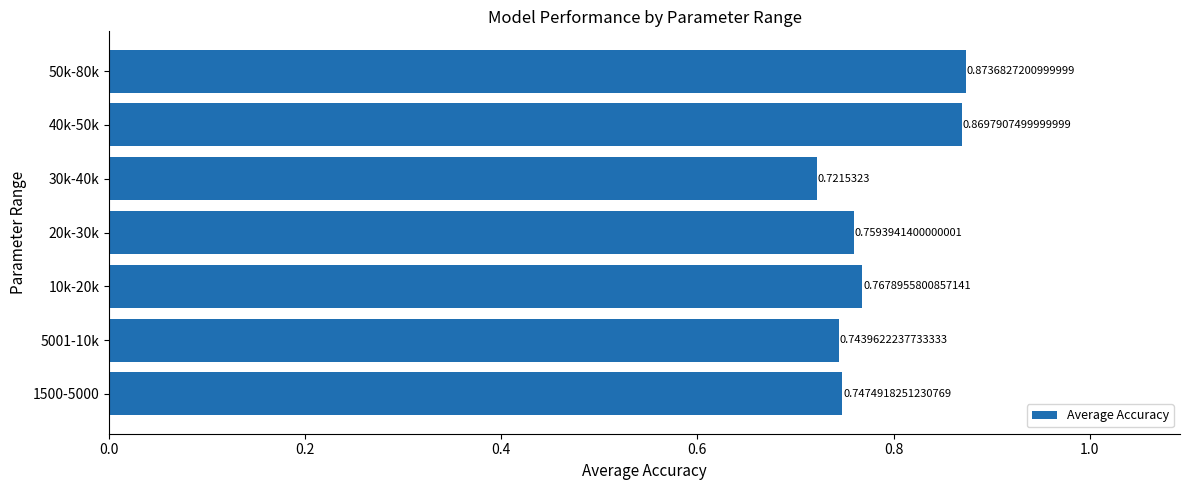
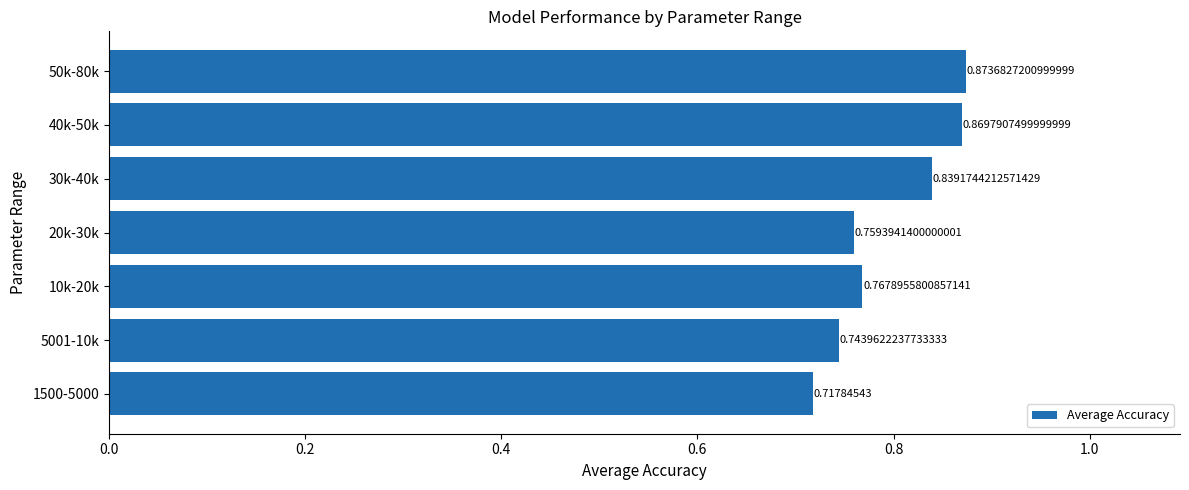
  {
    "50k-80k": 0.8736827200999999,
    "40k-50k": 0.8697907499999999,
-   "30k-40k": 0.7215323,
+   "30k-40k": 0.8391744212571429,
    "20k-30k": 0.7593941400000001,
    "10k-20k": 0.7678955800857141,
    "5001-10k": 0.7439622237733333,
-   "1500-5000": 0.7474918251230769
+   "1500-5000": 0.71784543
  }
